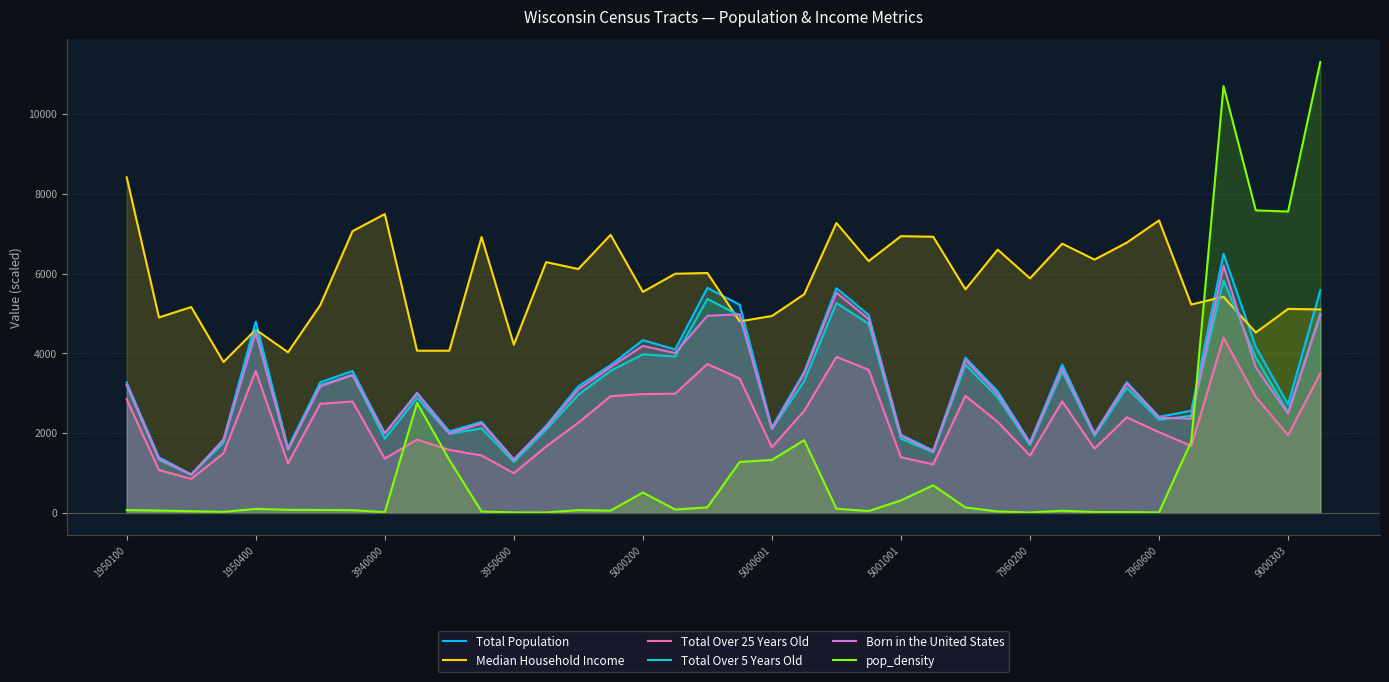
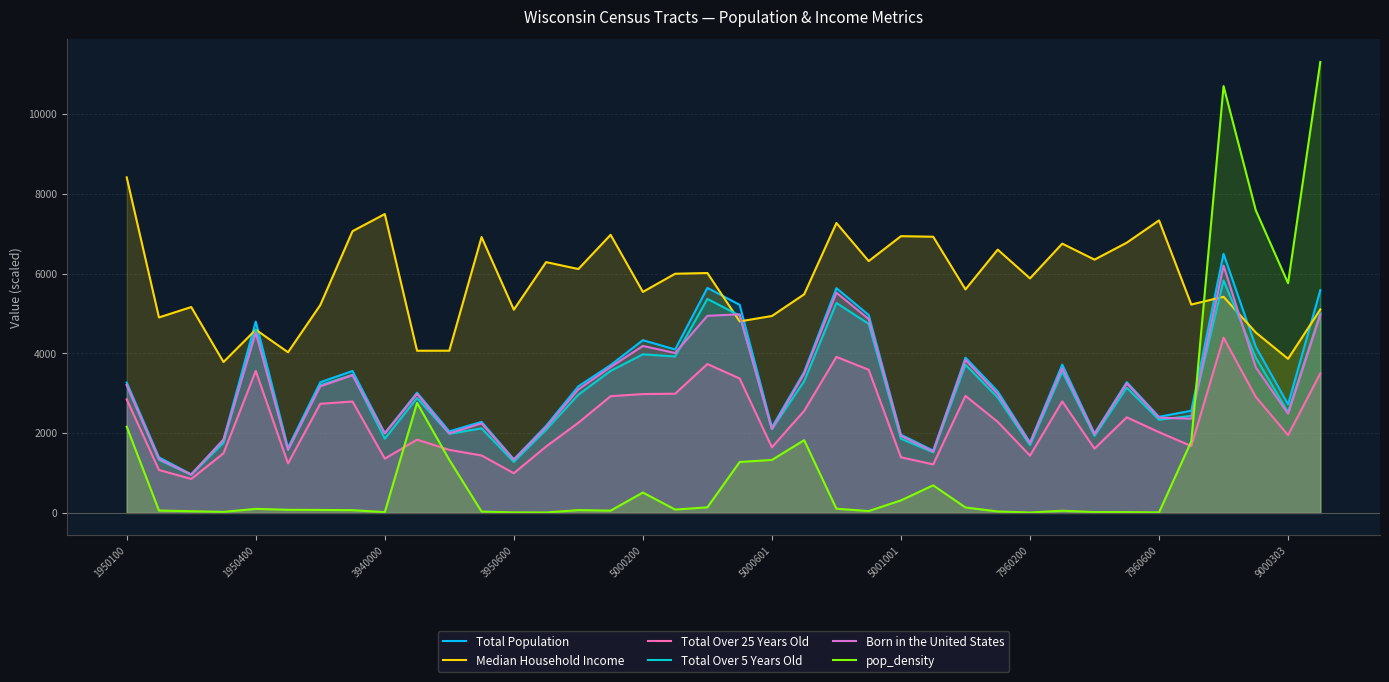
  {
    "Median Household Income": {
      "1950100": 8400,
      "3940000": 7500,
-     "3950600": 4200,
+     "3950600": 5100,
      "5000200": 5500,
      "5000601": 4900,
      "5001001": 6900,
      "7960200": 5900,
      "7960600": 7300,
-     "9000303": 5100
+     "9000303": 3900
    },
    "pop_density": {
-     "1950100": 100,
+     "1950100": 2200,
      "1950400": 100,
      "3940000": 0,
      "3950600": 0,
      "5000200": 500,
      "5000601": 1300,
      "5001001": 300,
      "7960200": 0,
      "7960600": 0,
-     "9000303": 7600
+     "9000303": 5800
    }
  }
